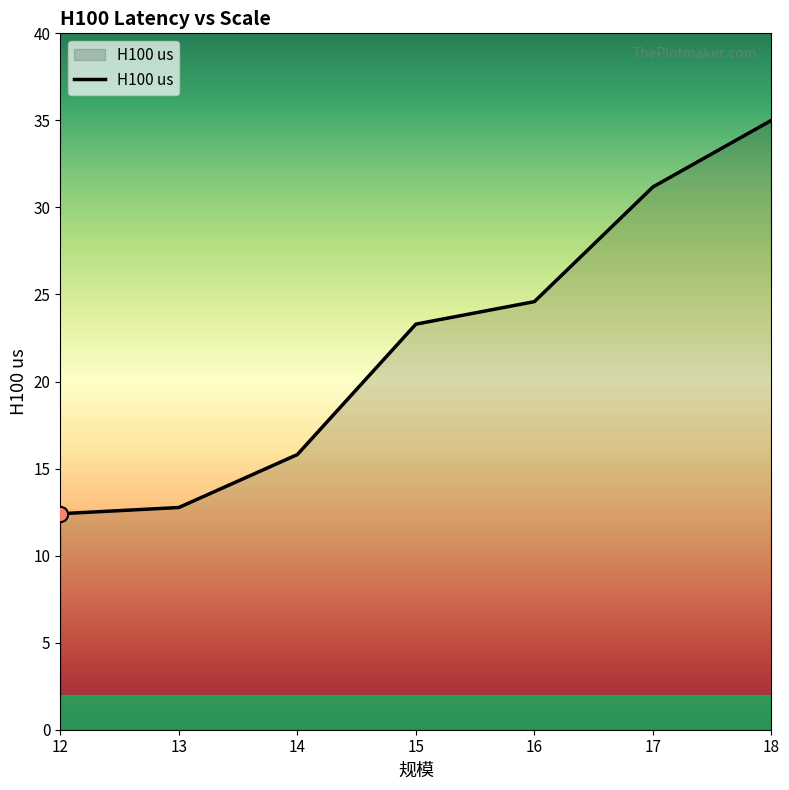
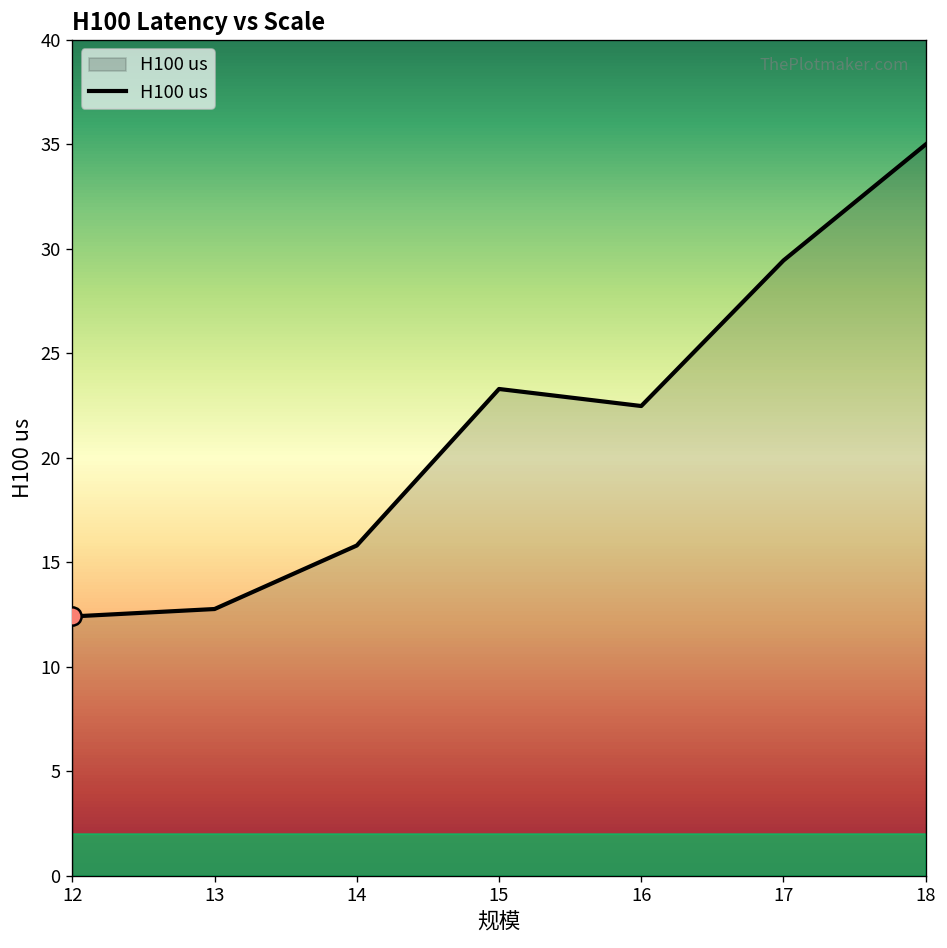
  {
    "H100 us": {
      "13": 12.8,
      "14": 15.8,
      "15": 23.3,
-     "16": 24.6,
-     "17": 31.2,
+     "16": 22.5,
+     "17": 29.4,
      "18": 35.0
    }
  }
